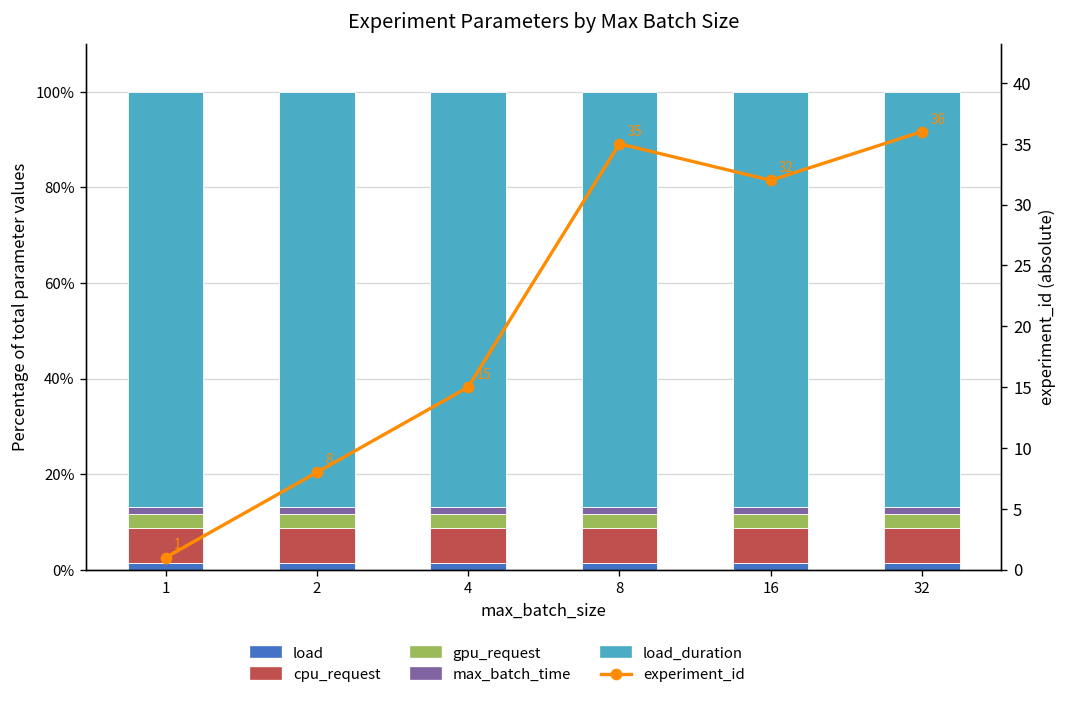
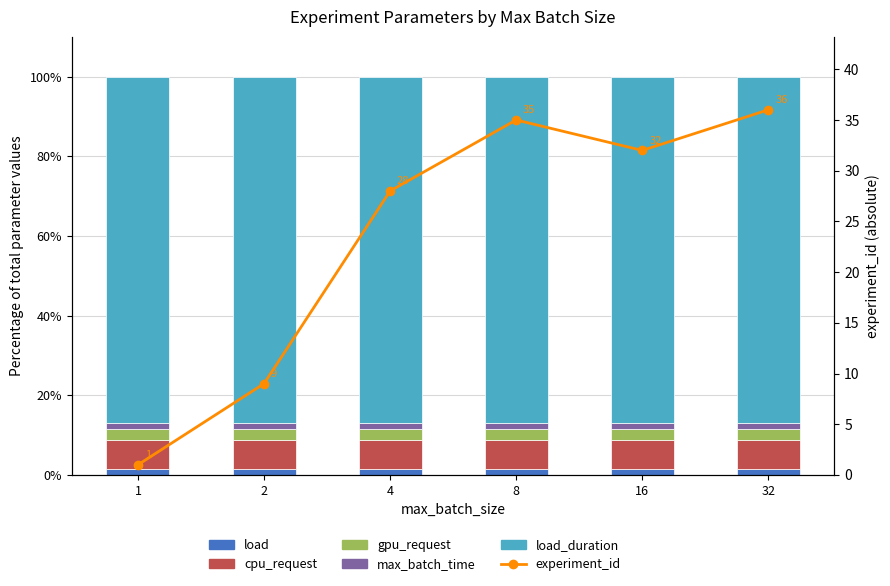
  {
    "experiment_id": {
      "1": 1,
-     "2": 8,
-     "4": 15,
+     "2": 9,
+     "4": 28,
      "8": 35,
      "16": 32,
      "32": 36
    }
  }
